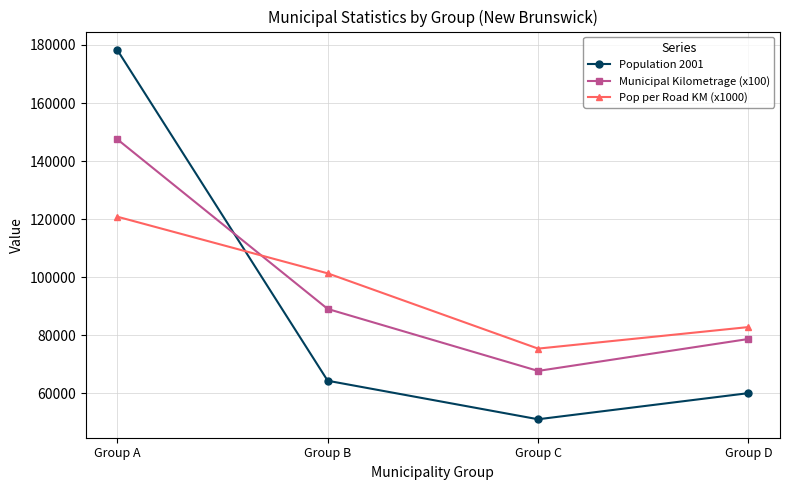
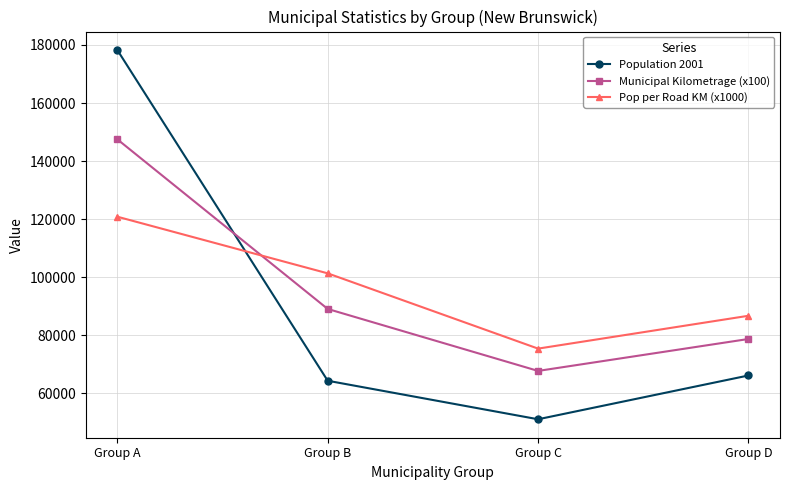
  {
    "Population 2001": {
      "Group A": 178000,
      "Group B": 64000,
      "Group C": 51000,
-     "Group D": 60000
+     "Group D": 66000
    },
    "Municipal Kilometrage (x100)": {
      "Group A": 148000,
      "Group B": 89000,
      "Group C": 68000,
      "Group D": 79000
    },
    "Pop per Road KM (x1000)": {
      "Group A": 121000,
      "Group B": 101000,
      "Group C": 75000,
-     "Group D": 83000
+     "Group D": 87000
    }
  }
